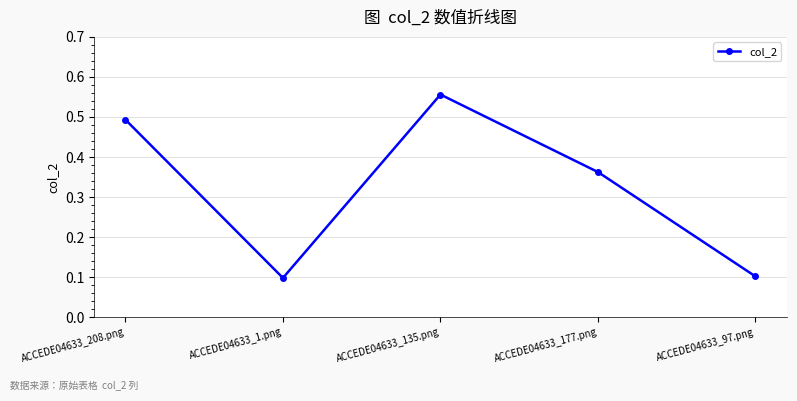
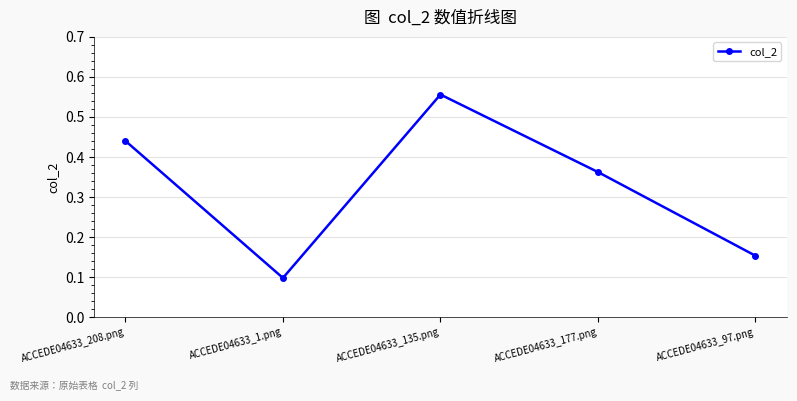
  {
-   "ACCEDE04633_208.png": 0.49,
+   "ACCEDE04633_208.png": 0.44,
    "ACCEDE04633_1.png": 0.10,
    "ACCEDE04633_135.png": 0.56,
    "ACCEDE04633_177.png": 0.36,
-   "ACCEDE04633_97.png": 0.10
+   "ACCEDE04633_97.png": 0.15
  }
